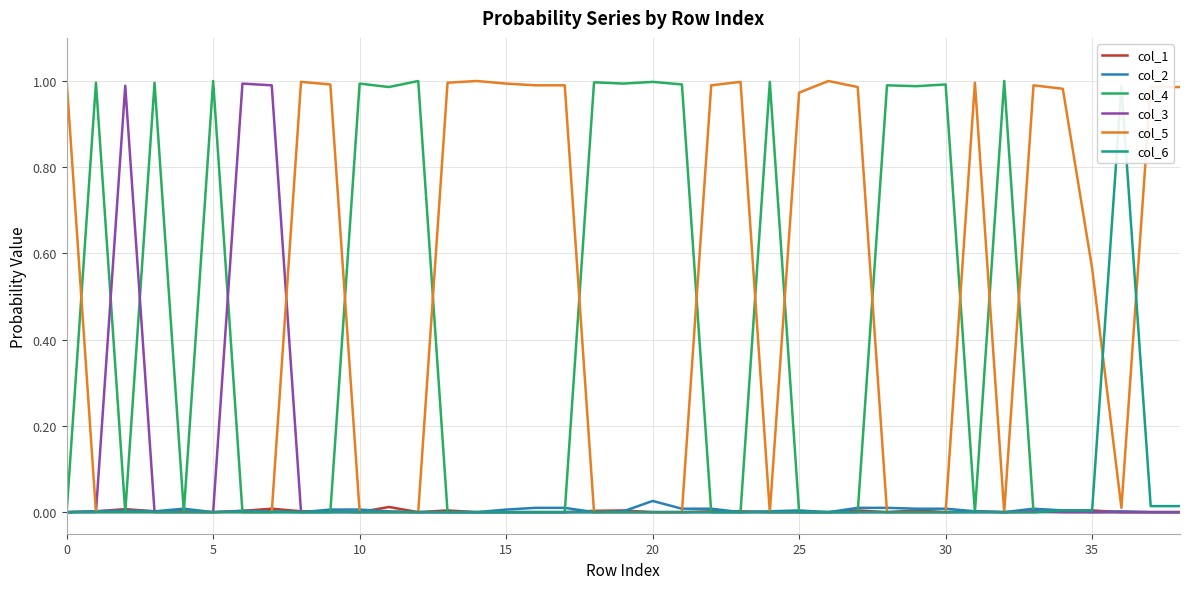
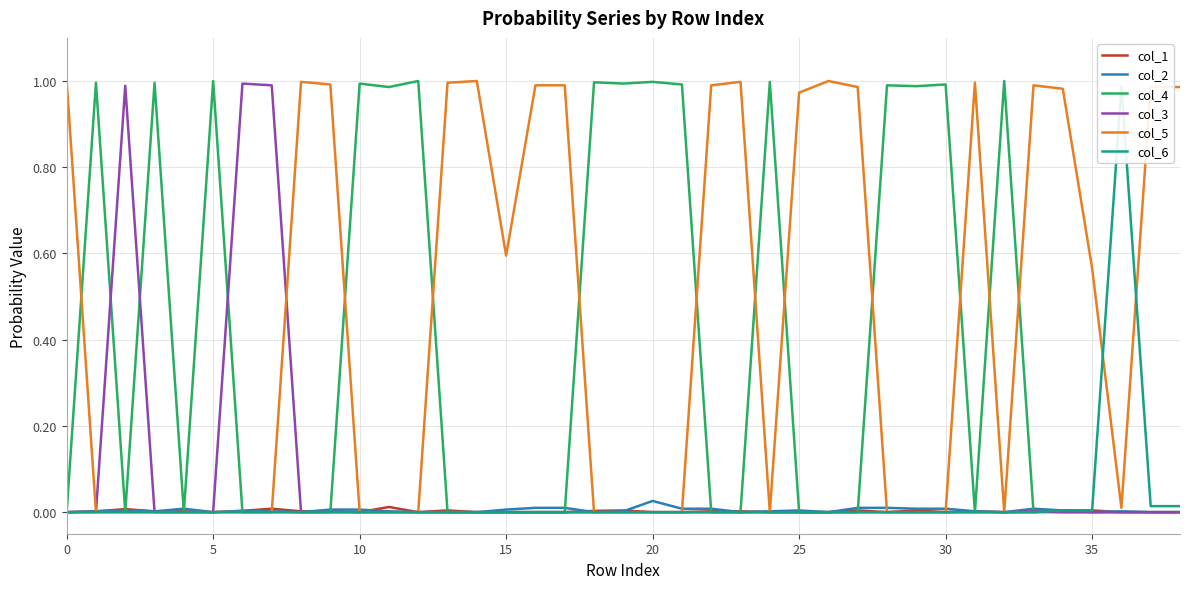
  {
    "col_2": {
      "10": 0.01,
      "15": 0.01,
      "20": 0.03,
      "30": 0.01
    },
    "col_5": {
      "0": 1.00,
-     "15": 0.99,
+     "15": 0.60,
      "25": 0.97,
      "35": 0.57
    }
  }
